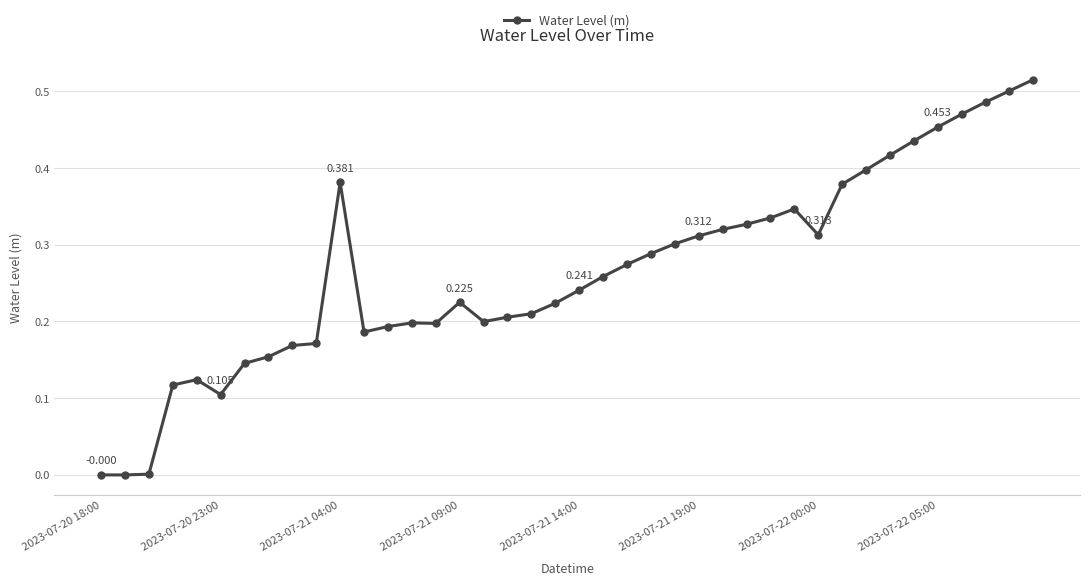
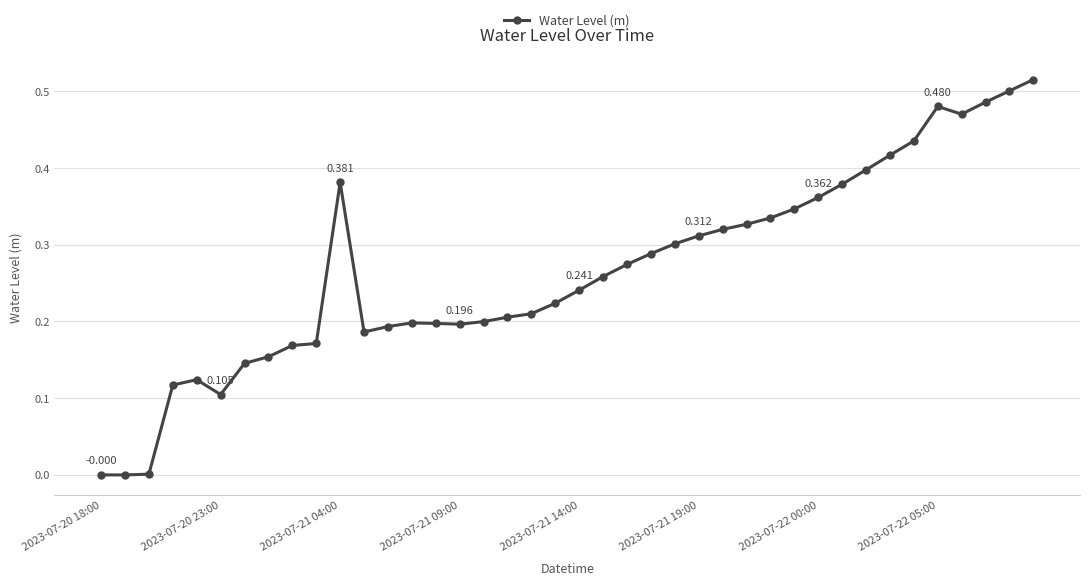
  {
    "2023-07-20 18:00": -0.000,
    "2023-07-20 23:00": 0.105,
    "2023-07-21 04:00": 0.381,
-   "2023-07-21 09:00": 0.225,
+   "2023-07-21 09:00": 0.196,
    "2023-07-21 14:00": 0.241,
    "2023-07-21 19:00": 0.312,
-   "2023-07-22 00:00": 0.313,
-   "2023-07-22 05:00": 0.453
+   "2023-07-22 00:00": 0.362,
+   "2023-07-22 05:00": 0.480
  }
